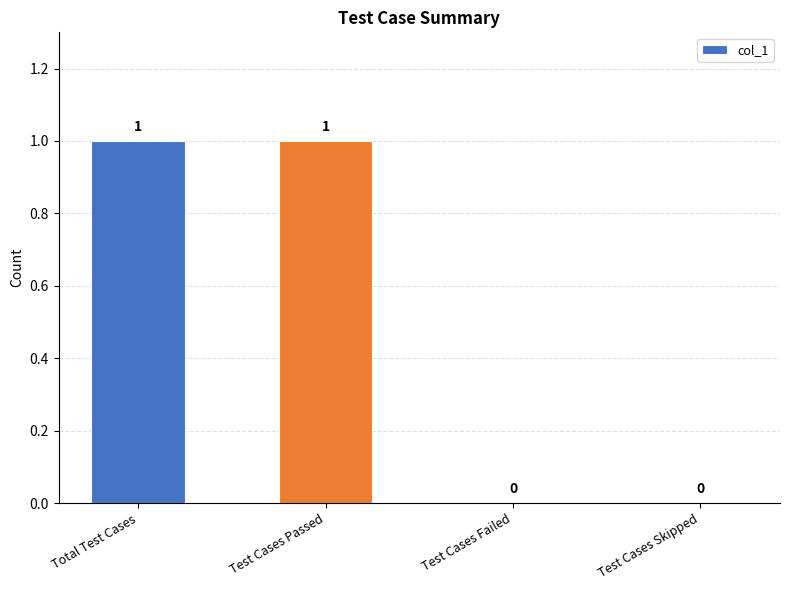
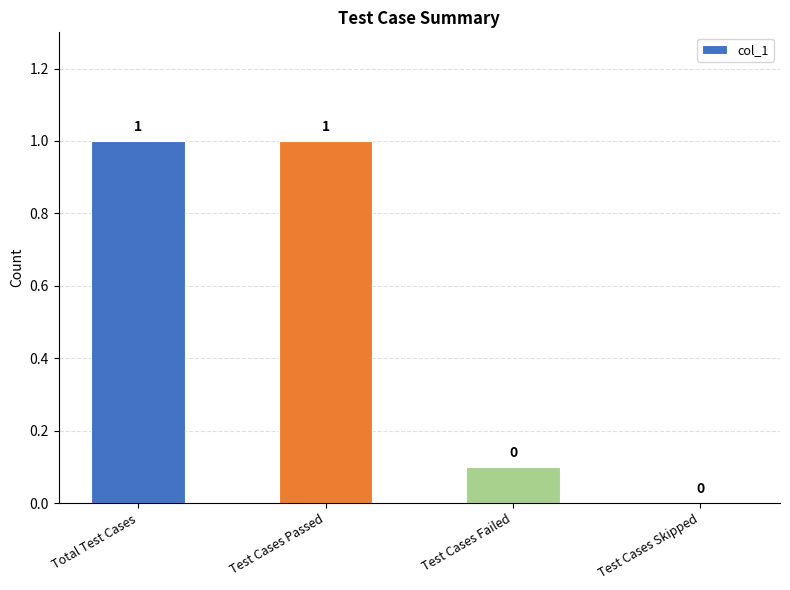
  {
-   "Test Cases Failed": 0.0
+   "Test Cases Failed": 0.1
  }
